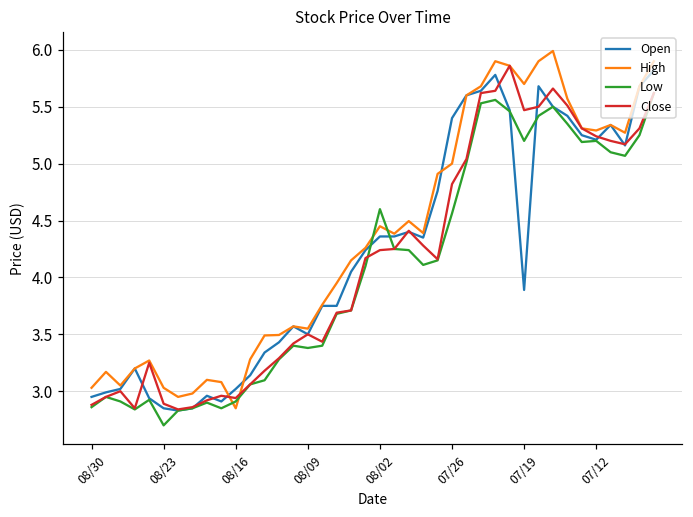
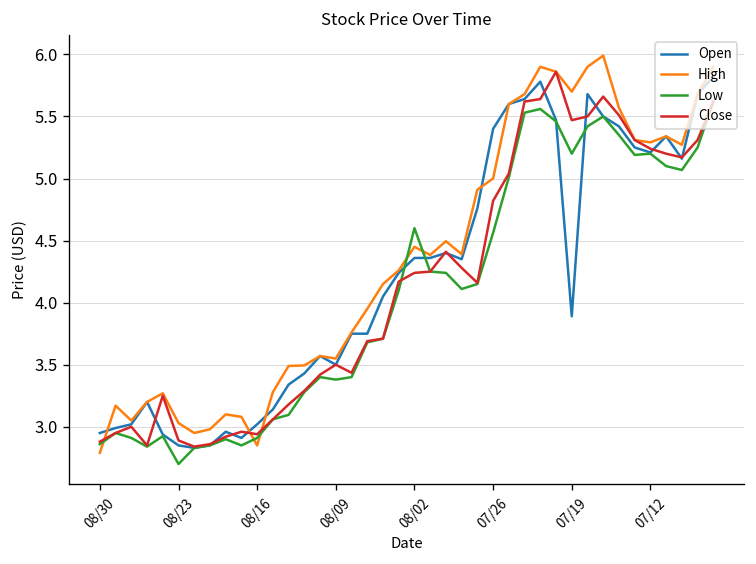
  {
    "Open": {
      "08/30": 2.95,
      "08/23": 2.85,
      "08/16": 3.02,
      "08/02": 4.36,
      "07/26": 5.40,
      "07/19": 3.89
    },
    "High": {
-     "08/30": 3.03,
+     "08/30": 2.79,
      "08/23": 3.03,
      "08/16": 2.85,
      "08/09": 3.55,
      "08/02": 4.45,
      "07/26": 5.00,
      "07/19": 5.70,
      "07/12": 5.29
    },
    "Low": {
      "08/23": 2.70,
      "08/16": 2.91,
      "08/09": 3.38,
      "08/02": 4.60,
      "07/26": 4.56,
      "07/19": 5.20
    },
    "Close": {
      "08/23": 2.89,
      "08/16": 2.94,
      "08/02": 4.24,
      "07/26": 4.82,
      "07/19": 5.47,
      "07/12": 5.24
    }
  }
